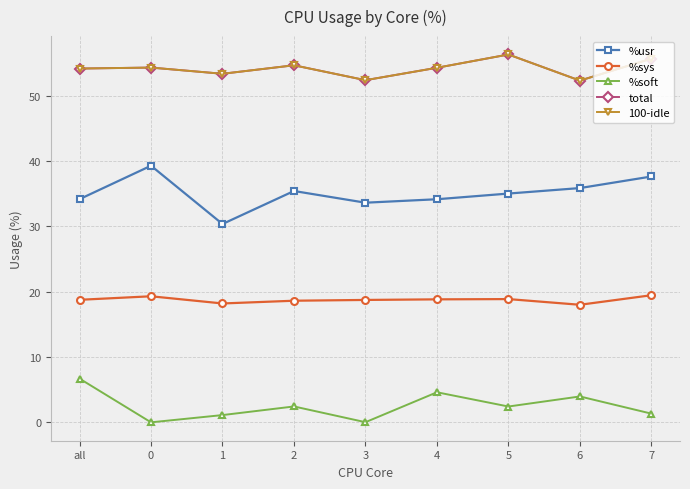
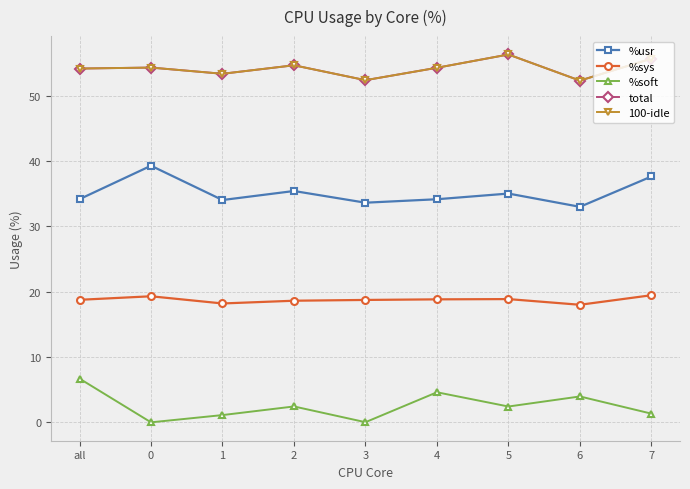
  {
    "%usr": {
      "all": 34,
      "0": 39,
-     "1": 30,
+     "1": 34,
      "2": 35,
      "3": 34,
      "4": 34,
      "5": 35,
-     "6": 36,
+     "6": 33,
      "7": 38
    },
    "%soft": {
      "all": 7,
      "0": 0,
      "1": 1,
      "2": 2,
      "3": 0,
      "4": 5,
      "5": 2,
      "6": 4,
      "7": 1
    }
  }
